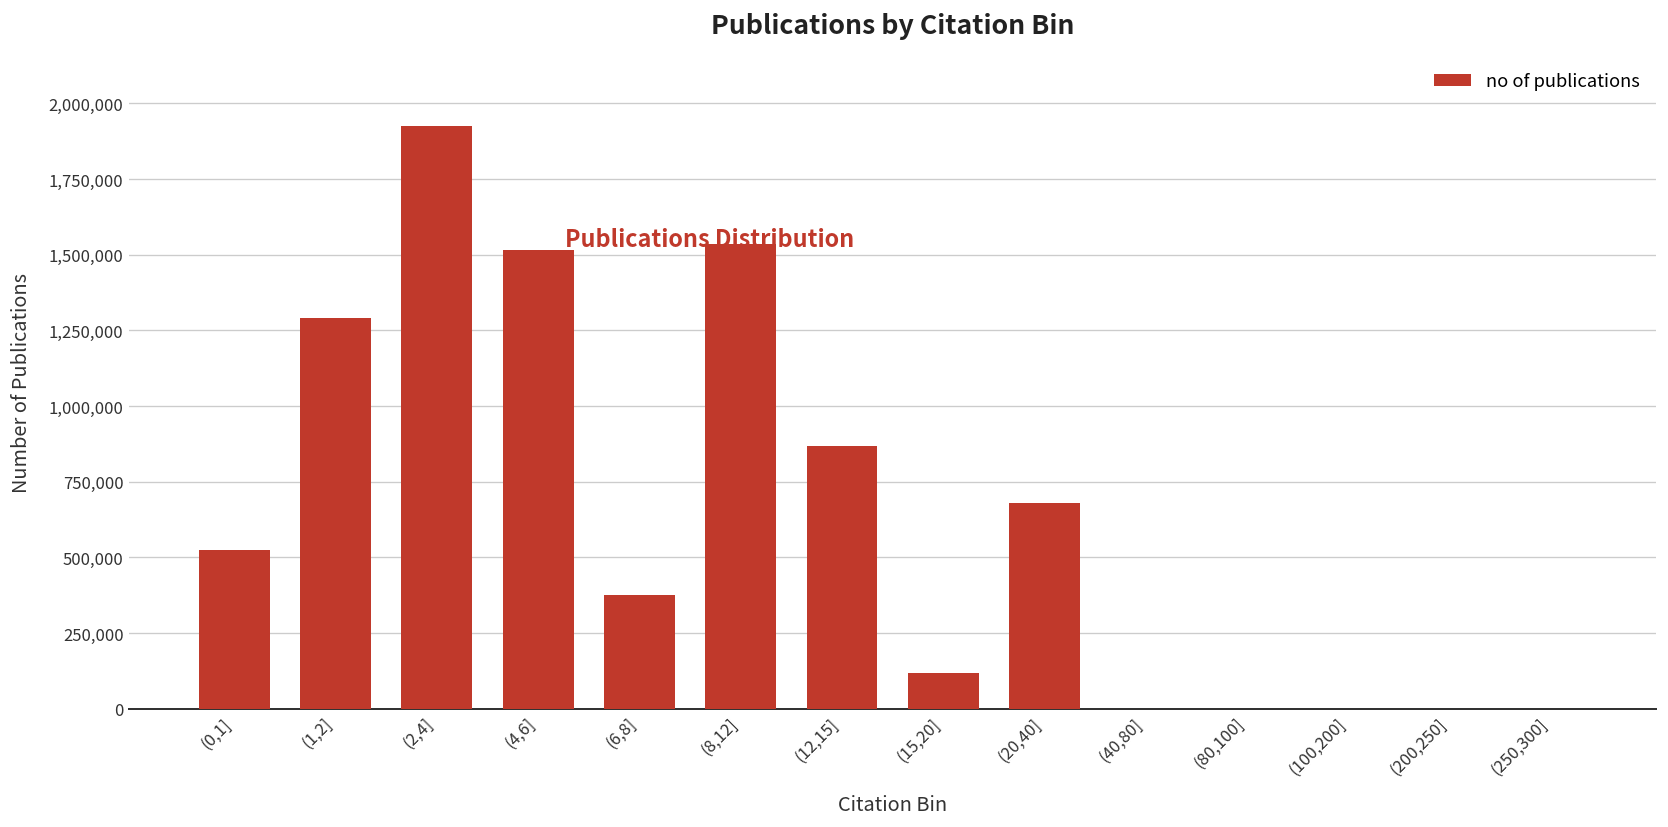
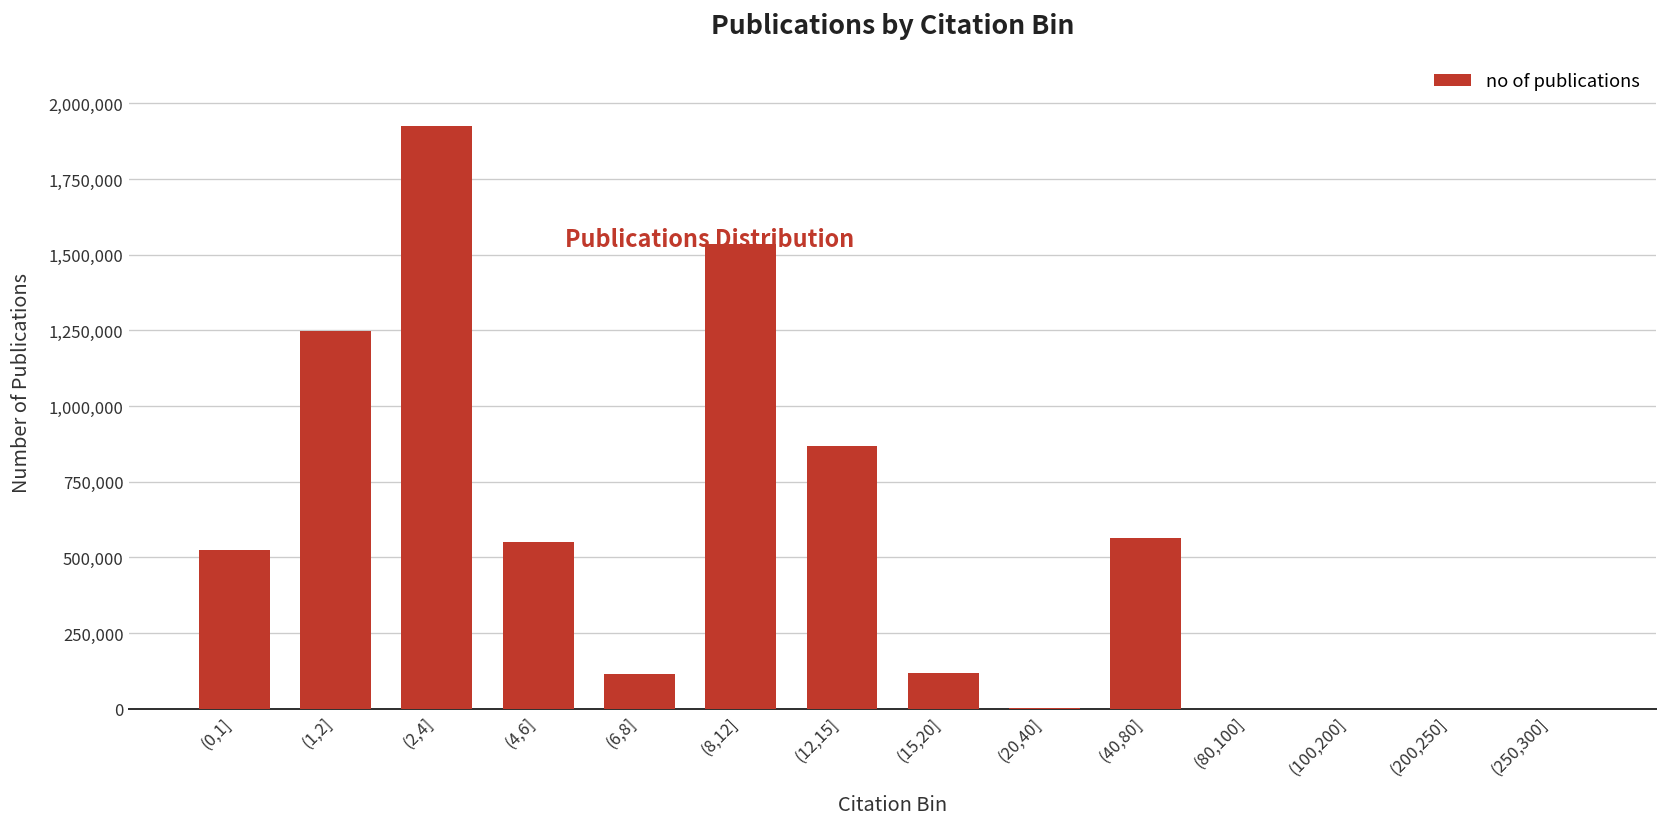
  {
    "(0,1]": "520,000",
-   "(1,2]": "1,290,000",
+   "(1,2]": "1,250,000",
    "(2,4]": "1,930,000",
-   "(4,6]": "1,520,000",
-   "(6,8]": "380,000",
+   "(4,6]": "550,000",
+   "(6,8]": "120,000",
    "(8,12]": "1,540,000",
    "(12,15]": "870,000",
    "(15,20]": "120,000",
-   "(20,40]": "680,000",
-   "(40,80]": "0",
+   "(20,40]": "0",
+   "(40,80]": "560,000",
    "(200,250]": "0"
  }
